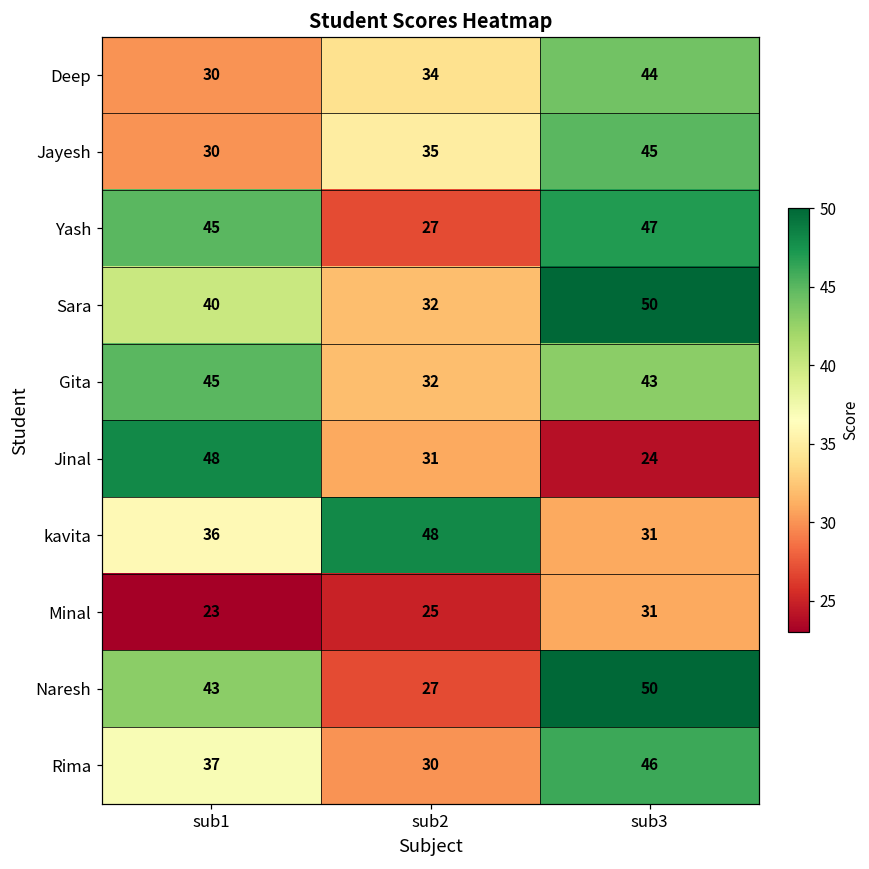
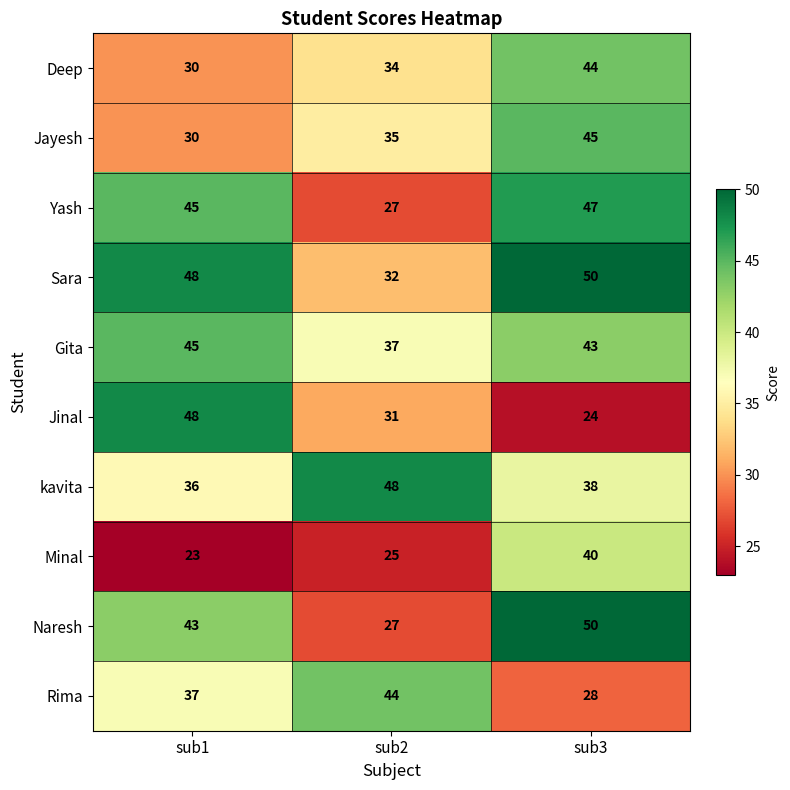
  {
    "Deep": {
      "sub1": 30,
      "sub2": 34,
      "sub3": 44
    },
    "Jayesh": {
      "sub1": 30,
      "sub2": 35,
      "sub3": 45
    },
    "Yash": {
      "sub1": 45,
      "sub2": 27,
      "sub3": 47
    },
    "Sara": {
-     "sub1": 40,
+     "sub1": 48,
      "sub2": 32,
      "sub3": 50
    },
    "Gita": {
      "sub1": 45,
-     "sub2": 32,
+     "sub2": 37,
      "sub3": 43
    },
    "Jinal": {
      "sub1": 48,
      "sub2": 31,
      "sub3": 24
    },
    "kavita": {
      "sub1": 36,
      "sub2": 48,
-     "sub3": 31
+     "sub3": 38
    },
    "Minal": {
      "sub1": 23,
      "sub2": 25,
-     "sub3": 31
+     "sub3": 40
    },
    "Naresh": {
      "sub1": 43,
      "sub2": 27,
      "sub3": 50
    },
    "Rima": {
      "sub1": 37,
-     "sub2": 30,
-     "sub3": 46
+     "sub2": 44,
+     "sub3": 28
    }
  }
